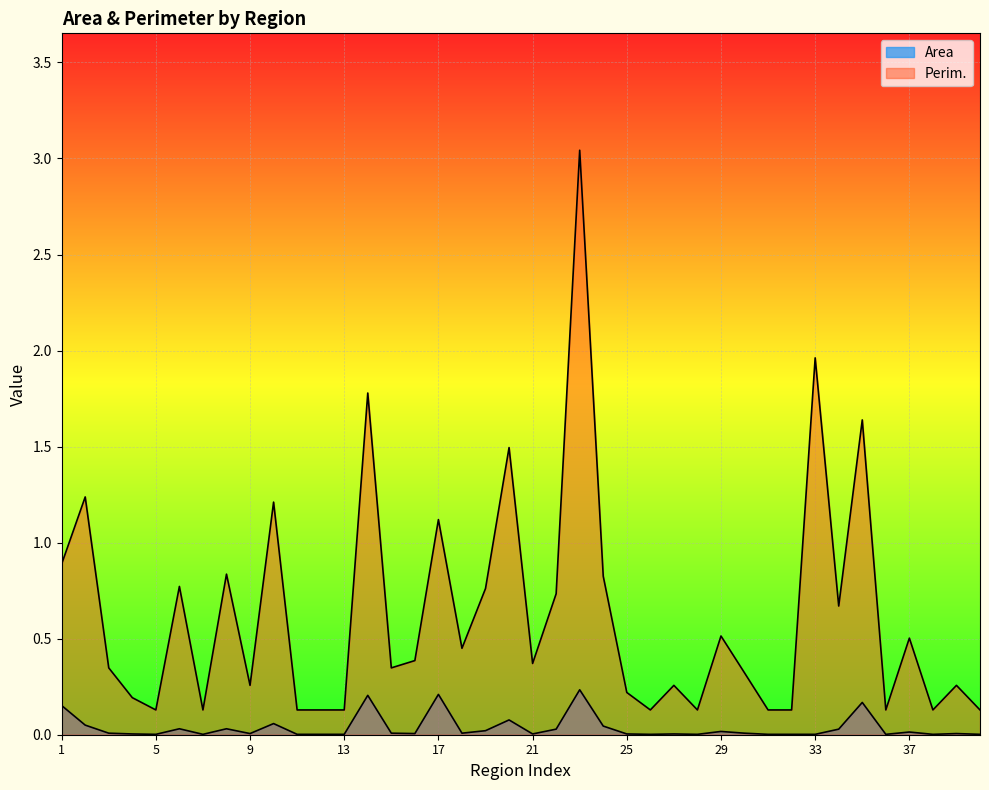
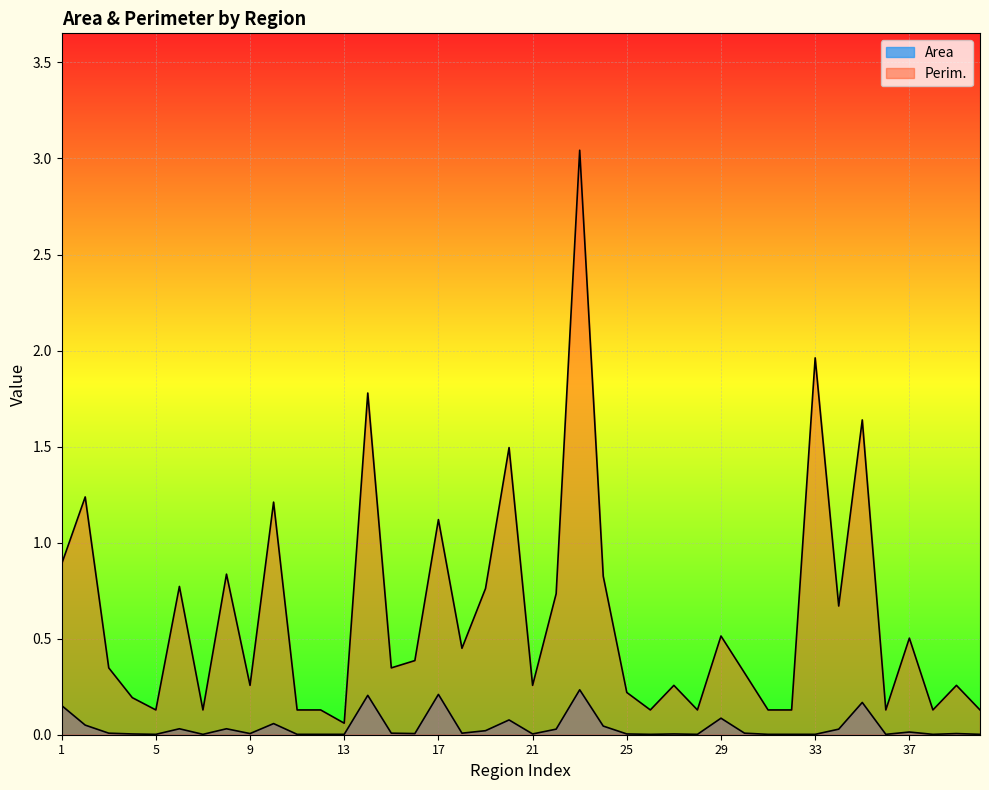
  {
    "Area": {
      "1": 0.15,
      "5": 0.00,
      "9": 0.01,
      "13": 0.00,
      "17": 0.21,
      "21": 0.00,
      "25": 0.00,
-     "29": 0.02,
+     "29": 0.09,
      "33": 0.00,
      "37": 0.01
    },
    "Perim.": {
      "1": 0.89,
      "5": 0.13,
      "9": 0.26,
-     "13": 0.13,
+     "13": 0.06,
      "17": 1.12,
-     "21": 0.37,
+     "21": 0.26,
      "25": 0.22,
      "29": 0.51,
      "33": 1.96,
      "37": 0.50
    }
  }
